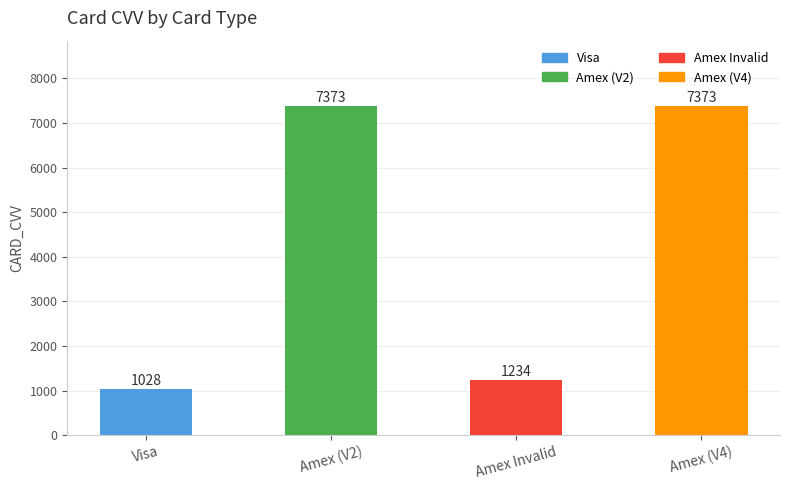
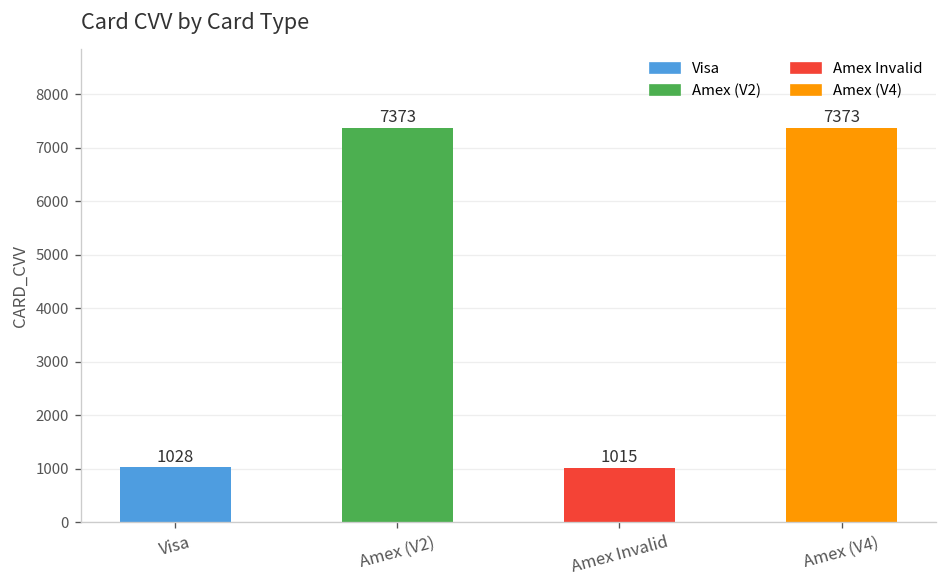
  {
    "Visa": 1028,
    "Amex (V2)": 7373,
-   "Amex Invalid": 1234,
+   "Amex Invalid": 1015,
    "Amex (V4)": 7373
  }
